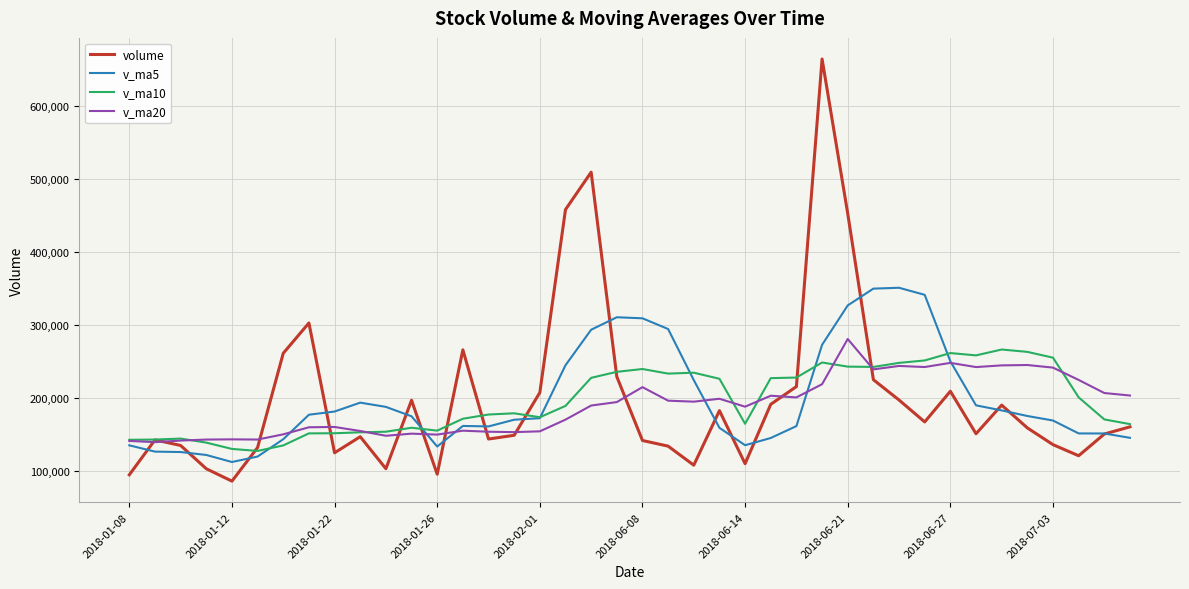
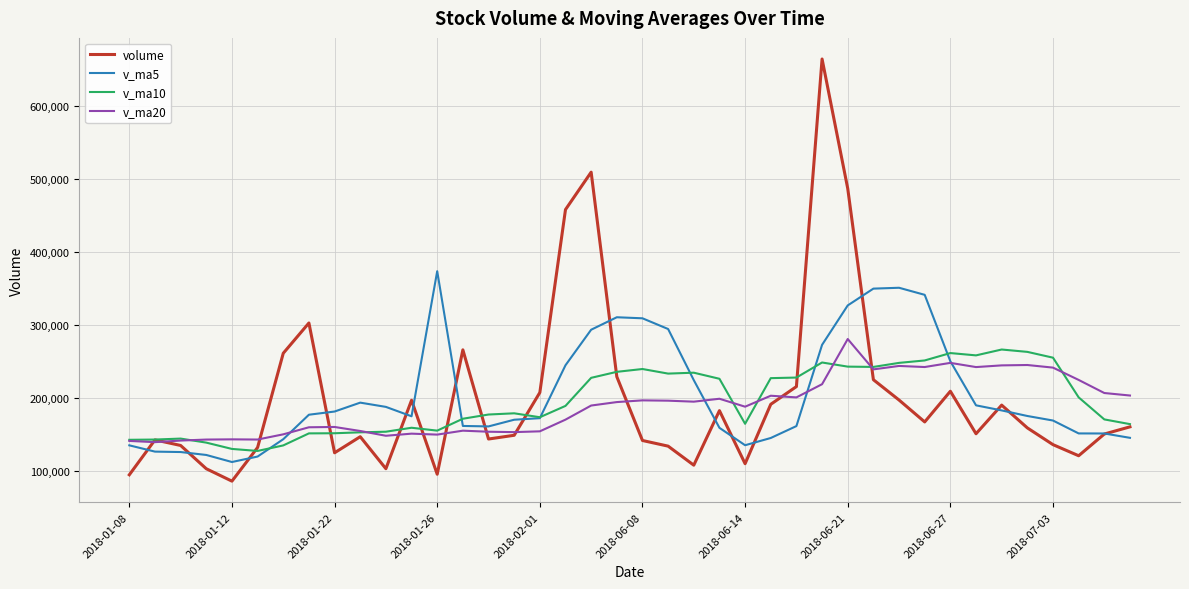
  {
    "volume": {
      "2018-01-08": "90,000",
      "2018-01-12": "90,000",
      "2018-01-22": "120,000",
      "2018-01-26": "100,000",
      "2018-02-01": "210,000",
      "2018-06-08": "140,000",
      "2018-06-14": "110,000",
-     "2018-06-21": "450,000",
+     "2018-06-21": "490,000",
      "2018-06-27": "210,000",
      "2018-07-03": "140,000"
    },
    "v_ma5": {
      "2018-01-08": "140,000",
      "2018-01-12": "110,000",
      "2018-01-22": "180,000",
-     "2018-01-26": "130,000",
+     "2018-01-26": "370,000",
      "2018-06-08": "310,000",
      "2018-06-14": "140,000",
      "2018-06-21": "330,000",
      "2018-07-03": "170,000"
    },
    "v_ma10": {
      "2018-01-12": "130,000",
      "2018-01-22": "150,000",
      "2018-01-26": "160,000",
      "2018-06-08": "240,000",
      "2018-06-14": "160,000",
      "2018-06-21": "240,000",
      "2018-06-27": "260,000",
      "2018-07-03": "260,000"
    },
    "v_ma20": {
      "2018-01-12": "140,000",
      "2018-01-22": "160,000",
      "2018-01-26": "150,000",
      "2018-02-01": "150,000",
-     "2018-06-08": "210,000",
+     "2018-06-08": "200,000",
      "2018-06-14": "190,000",
      "2018-06-21": "280,000",
      "2018-07-03": "240,000"
    }
  }
